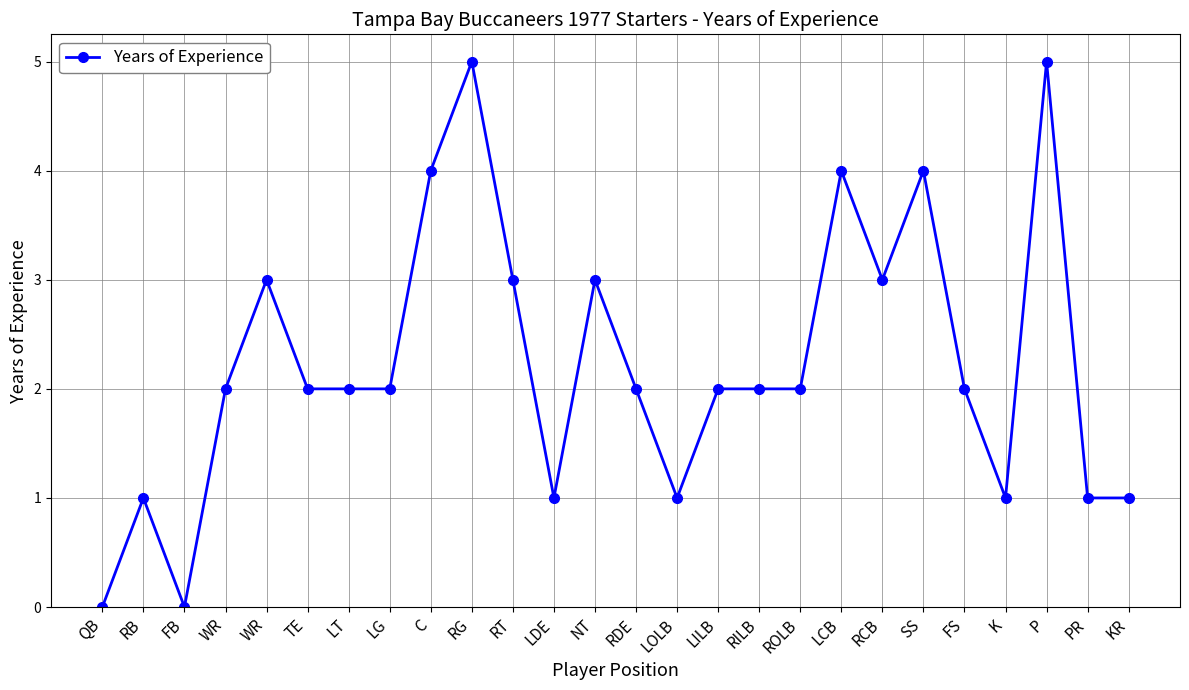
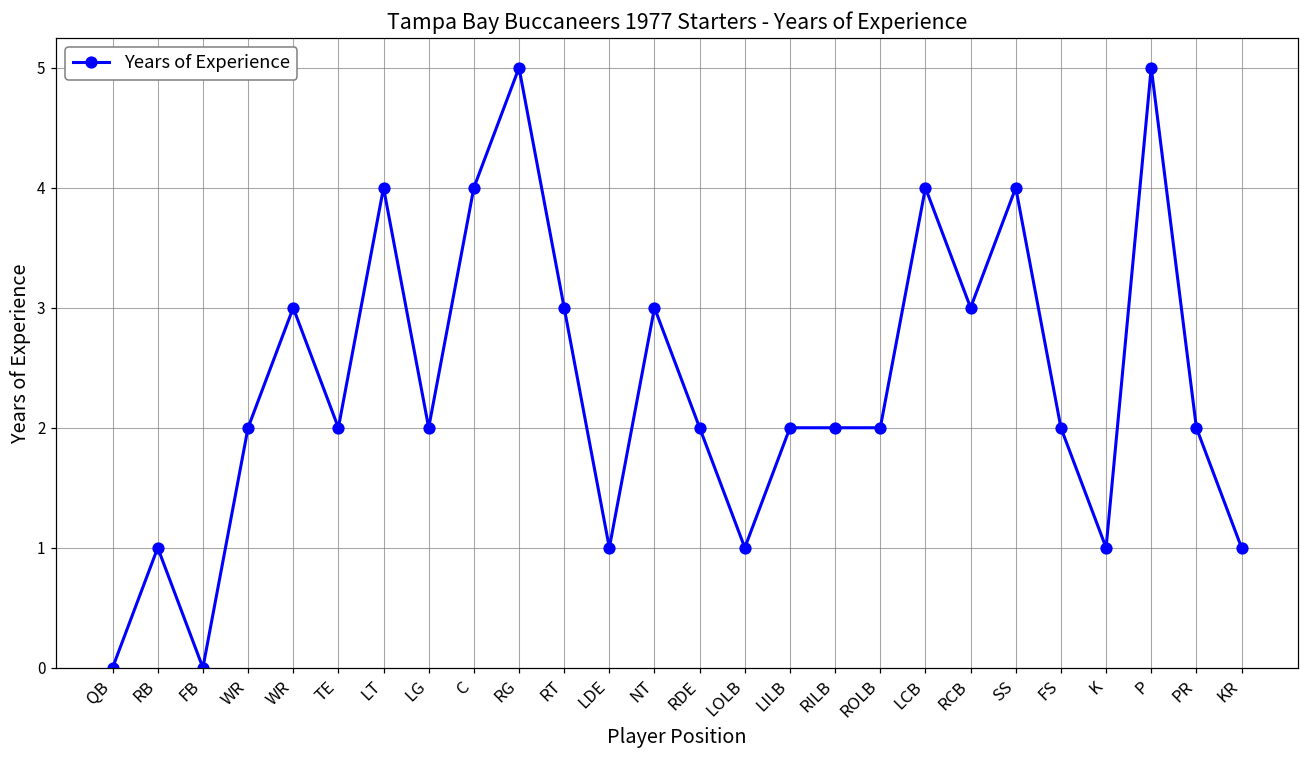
  {
    "QB": 0,
    "RB": 1,
    "FB": 0,
    "TE": 2,
-   "LT": 2,
+   "LT": 4,
    "LG": 2,
    "C": 4,
    "RG": 5,
    "RT": 3,
    "LDE": 1,
    "NT": 3,
    "RDE": 2,
    "LOLB": 1,
    "LILB": 2,
    "RILB": 2,
    "ROLB": 2,
    "LCB": 4,
    "RCB": 3,
    "SS": 4,
    "FS": 2,
    "K": 1,
    "P": 5,
-   "PR": 1,
+   "PR": 2,
    "KR": 1
  }
